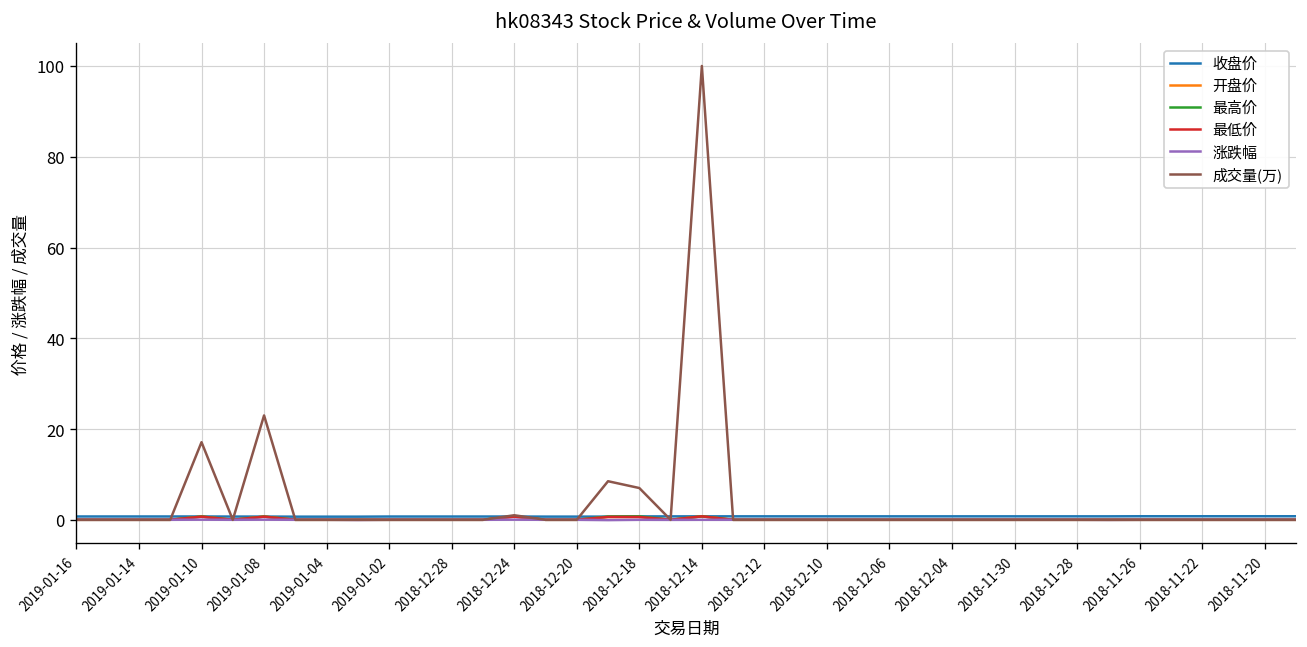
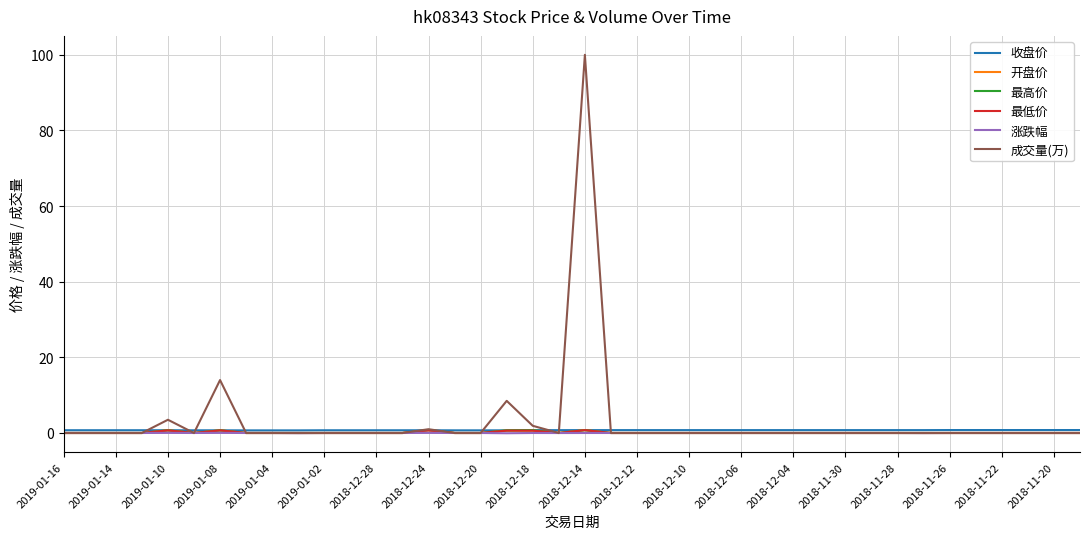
  {
    "收盘价": {
      "2019-01-16": 1,
      "2019-01-14": 1,
      "2019-01-04": 1,
      "2019-01-02": 1,
      "2018-12-28": 1,
      "2018-12-20": 1,
      "2018-12-12": 1,
      "2018-12-10": 1,
      "2018-12-06": 1,
      "2018-12-04": 1,
      "2018-11-30": 1,
      "2018-11-28": 1,
      "2018-11-26": 1,
      "2018-11-22": 1,
      "2018-11-20": 1
    },
    "涨跌幅": {
      "2018-12-24": 0,
      "2018-12-14": 0
    },
    "成交量(万)": {
-     "2019-01-10": 17,
-     "2019-01-08": 23,
-     "2018-12-18": 7,
+     "2019-01-10": 4,
+     "2019-01-08": 14,
+     "2018-12-18": 2,
      "2018-12-14": 100
    }
  }
